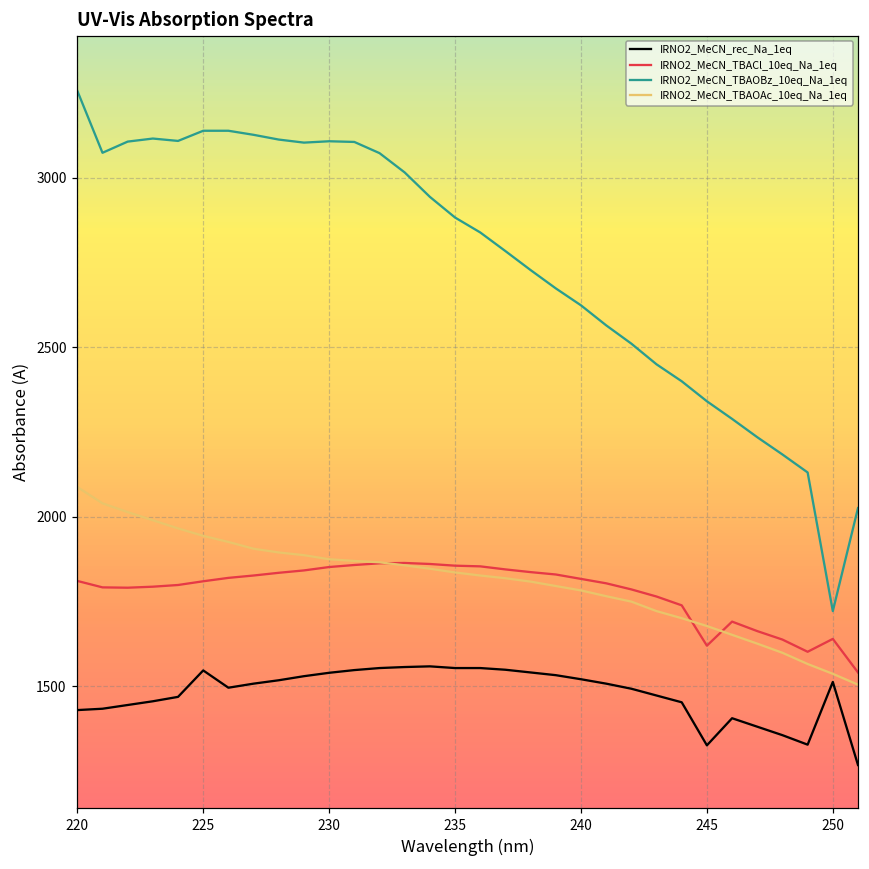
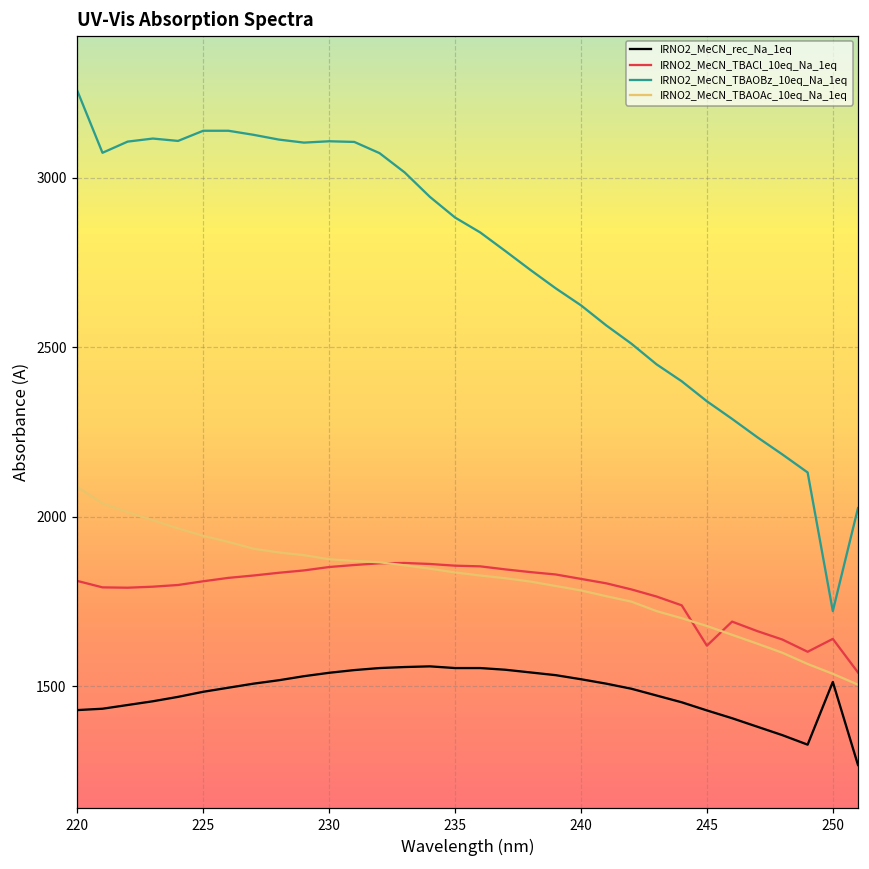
  {
    "IRNO2_MeCN_rec_Na_1eq": {
      "220": 1430,
-     "225": 1550,
+     "225": 1480,
      "230": 1540,
      "235": 1550,
      "240": 1520,
-     "245": 1330,
+     "245": 1430,
      "250": 1510
    },
    "IRNO2_MeCN_TBACl_10eq_Na_1eq": {
      "220": 1810,
      "225": 1810,
      "230": 1850,
      "235": 1860,
      "240": 1820,
      "245": 1620,
      "250": 1640
    },
    "IRNO2_MeCN_TBAOBz_10eq_Na_1eq": {
      "220": 3260,
      "225": 3140,
      "230": 3110,
      "235": 2880,
      "240": 2620,
      "245": 2340,
      "250": 1720
    },
    "IRNO2_MeCN_TBAOAc_10eq_Na_1eq": {
      "220": 2090,
      "225": 1940,
      "230": 1870,
      "235": 1840,
      "240": 1780,
      "245": 1680,
      "250": 1540
    }
  }
